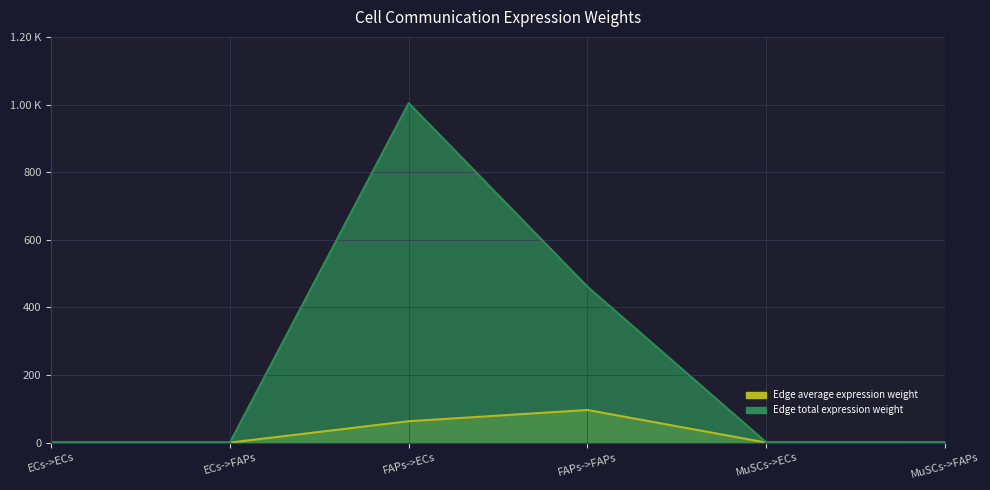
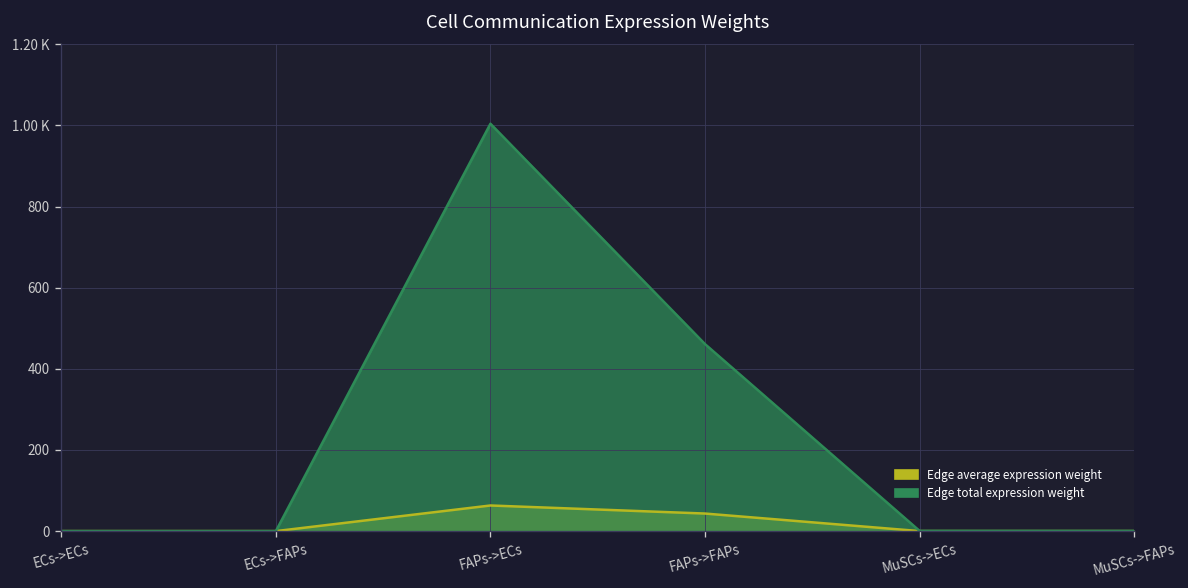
  {
    "Edge average expression weight": {
      "FAPs->ECs": 60,
-     "FAPs->FAPs": 100
+     "FAPs->FAPs": 40
    },
    "Edge total expression weight": {
      "FAPs->ECs": 1000,
      "FAPs->FAPs": 460
    }
  }
